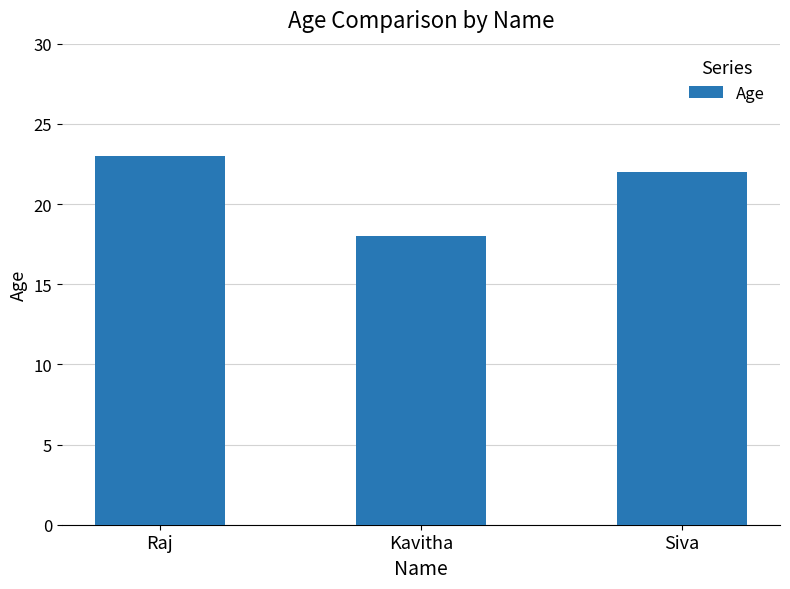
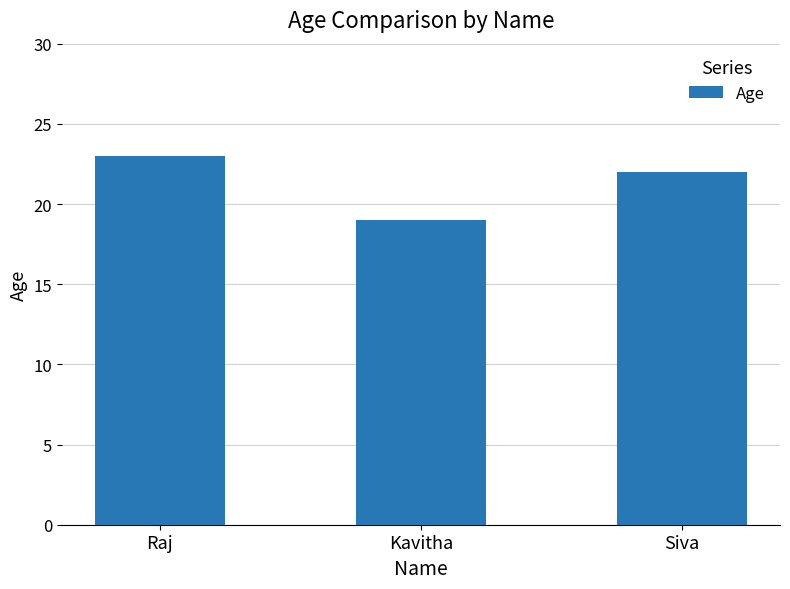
  {
    "Raj": 23,
-   "Kavitha": 18,
+   "Kavitha": 19,
    "Siva": 22
  }
